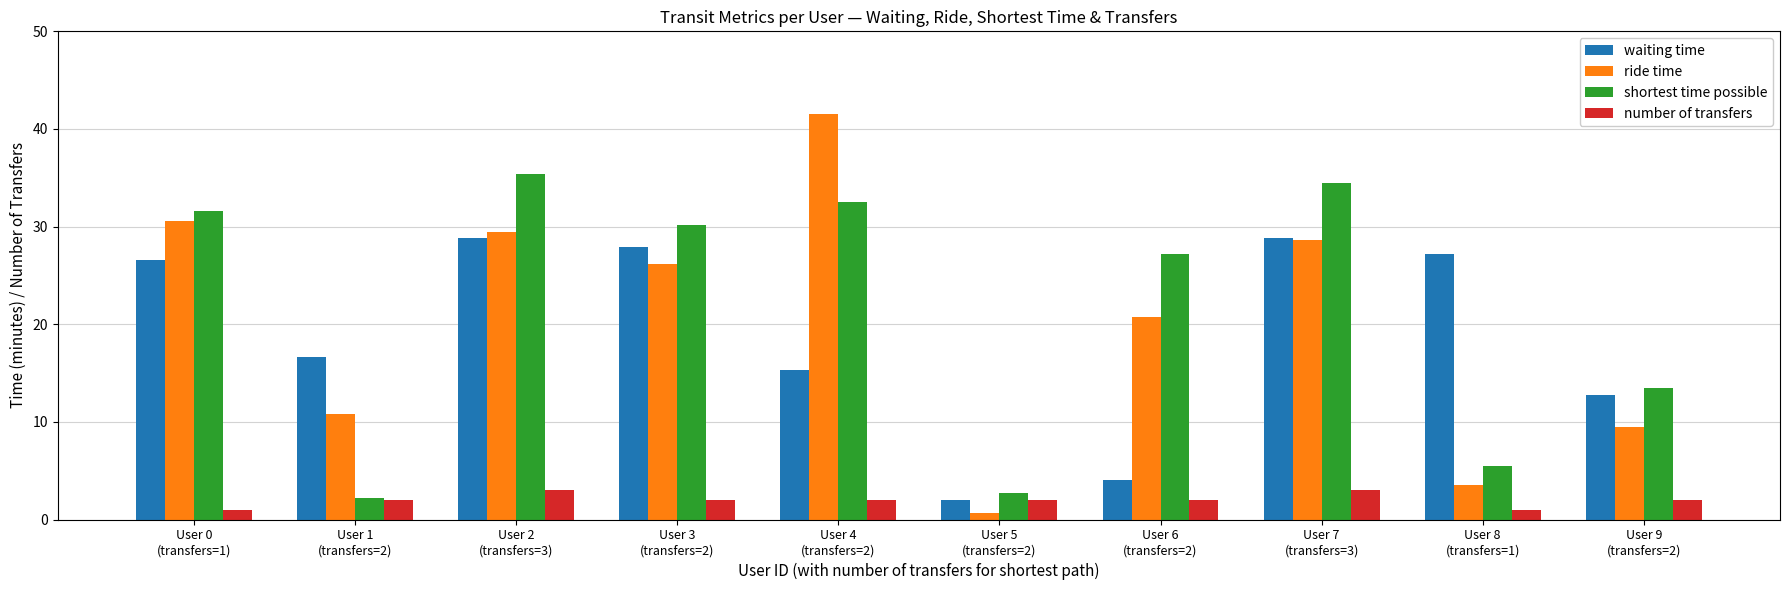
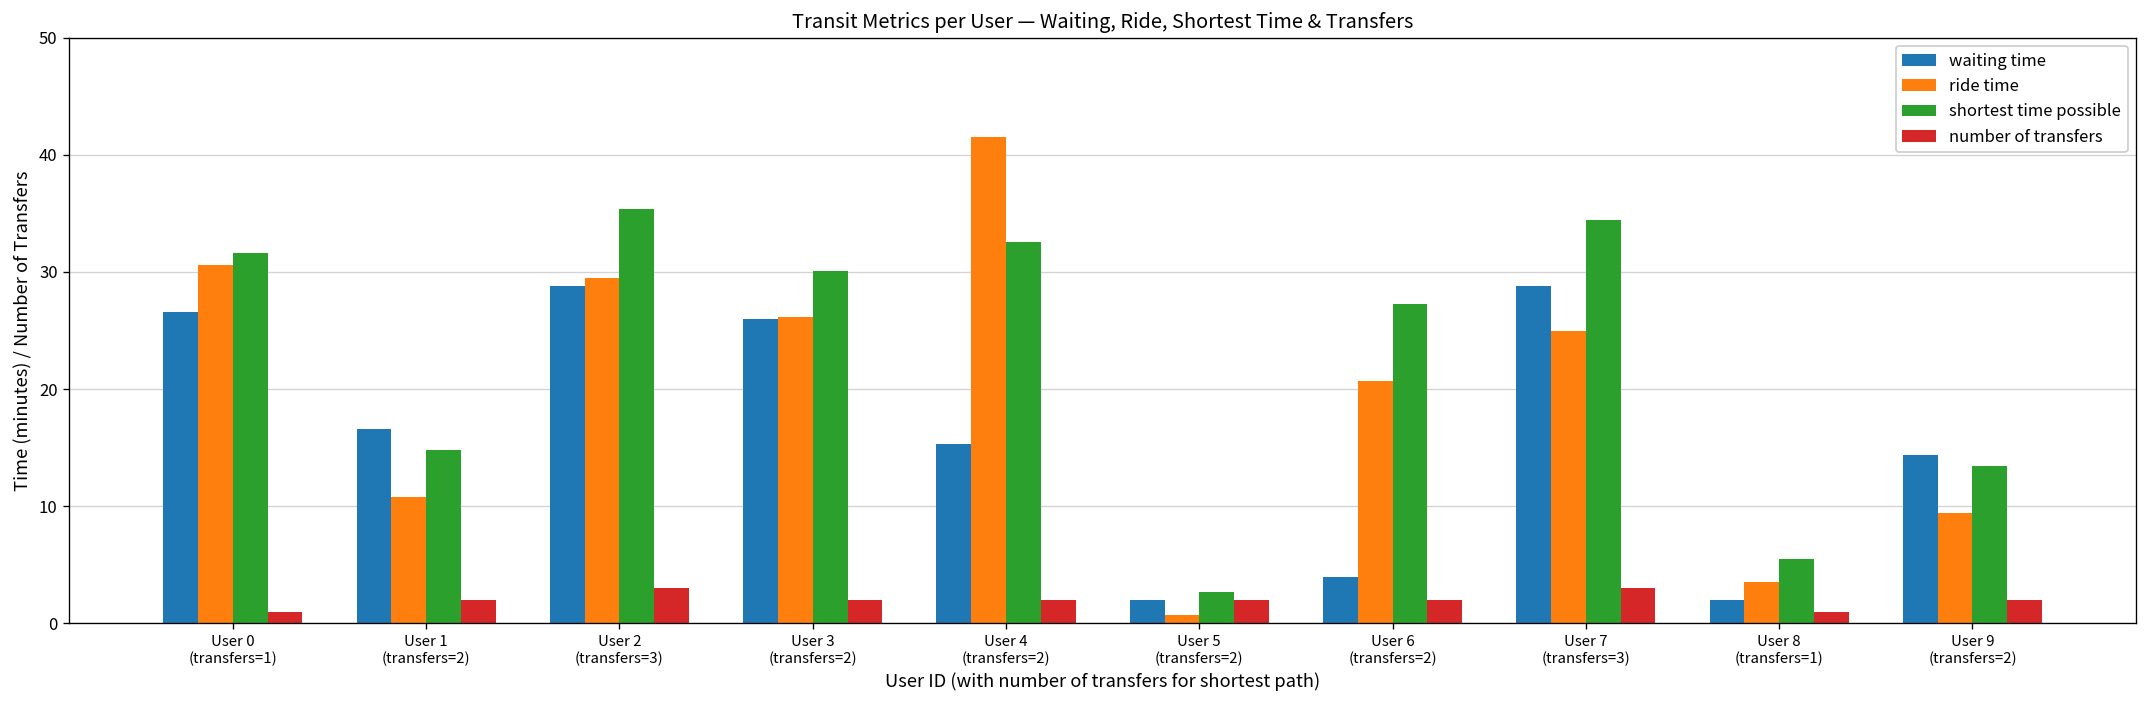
  {
    "waiting time": {
      "User 0 (transfers=1)": 27,
      "User 1 (transfers=2)": 17,
      "User 2 (transfers=3)": 29,
-     "User 3 (transfers=2)": 28,
+     "User 3 (transfers=2)": 26,
      "User 4 (transfers=2)": 15,
      "User 5 (transfers=2)": 2,
      "User 6 (transfers=2)": 4,
      "User 7 (transfers=3)": 29,
-     "User 8 (transfers=1)": 27,
-     "User 9 (transfers=2)": 13
+     "User 8 (transfers=1)": 2,
+     "User 9 (transfers=2)": 14
    },
    "ride time": {
      "User 0 (transfers=1)": 31,
      "User 1 (transfers=2)": 11,
      "User 2 (transfers=3)": 29,
      "User 3 (transfers=2)": 26,
      "User 4 (transfers=2)": 42,
      "User 5 (transfers=2)": 1,
      "User 6 (transfers=2)": 21,
-     "User 7 (transfers=3)": 29,
+     "User 7 (transfers=3)": 25,
      "User 8 (transfers=1)": 4,
      "User 9 (transfers=2)": 9
    },
    "shortest time possible": {
      "User 0 (transfers=1)": 32,
-     "User 1 (transfers=2)": 2,
+     "User 1 (transfers=2)": 15,
      "User 2 (transfers=3)": 35,
      "User 3 (transfers=2)": 30,
      "User 4 (transfers=2)": 33,
      "User 5 (transfers=2)": 3,
      "User 6 (transfers=2)": 27,
      "User 7 (transfers=3)": 34,
      "User 8 (transfers=1)": 6,
      "User 9 (transfers=2)": 13
    },
    "number of transfers": {
      "User 0 (transfers=1)": 1,
      "User 1 (transfers=2)": 2,
      "User 2 (transfers=3)": 3,
      "User 3 (transfers=2)": 2,
      "User 4 (transfers=2)": 2,
      "User 5 (transfers=2)": 2,
      "User 6 (transfers=2)": 2,
      "User 7 (transfers=3)": 3,
      "User 8 (transfers=1)": 1,
      "User 9 (transfers=2)": 2
    }
  }
